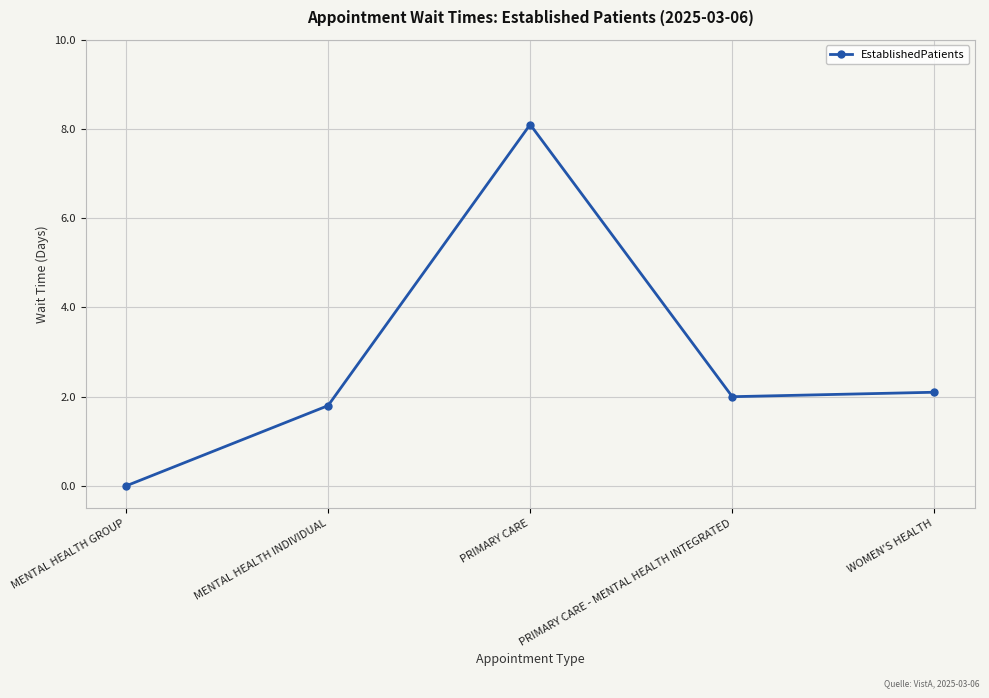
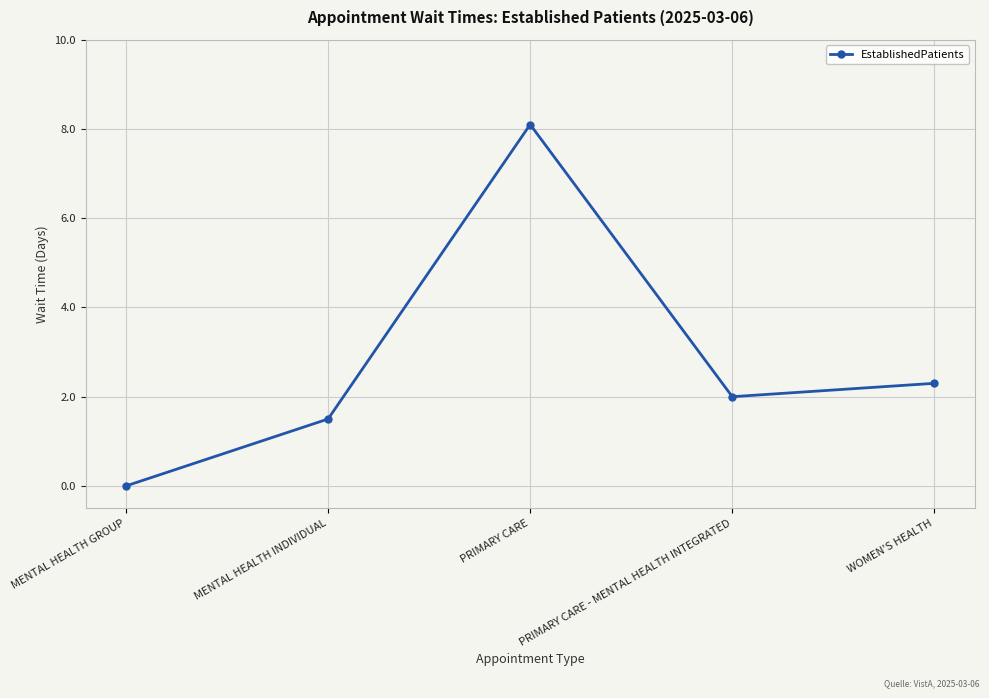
  {
    "MENTAL HEALTH GROUP": 0.0,
-   "MENTAL HEALTH INDIVIDUAL": 1.8,
+   "MENTAL HEALTH INDIVIDUAL": 1.5,
    "PRIMARY CARE": 8.1,
    "PRIMARY CARE - MENTAL HEALTH INTEGRATED": 2.0,
-   "WOMEN'S HEALTH": 2.1
+   "WOMEN'S HEALTH": 2.3
  }
